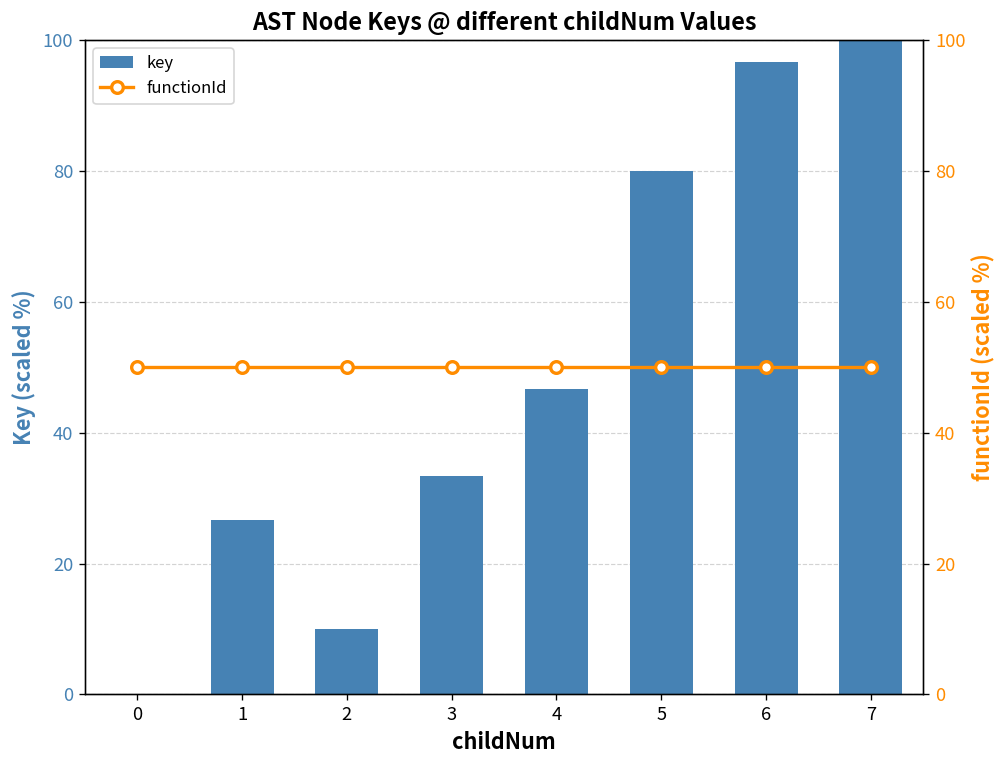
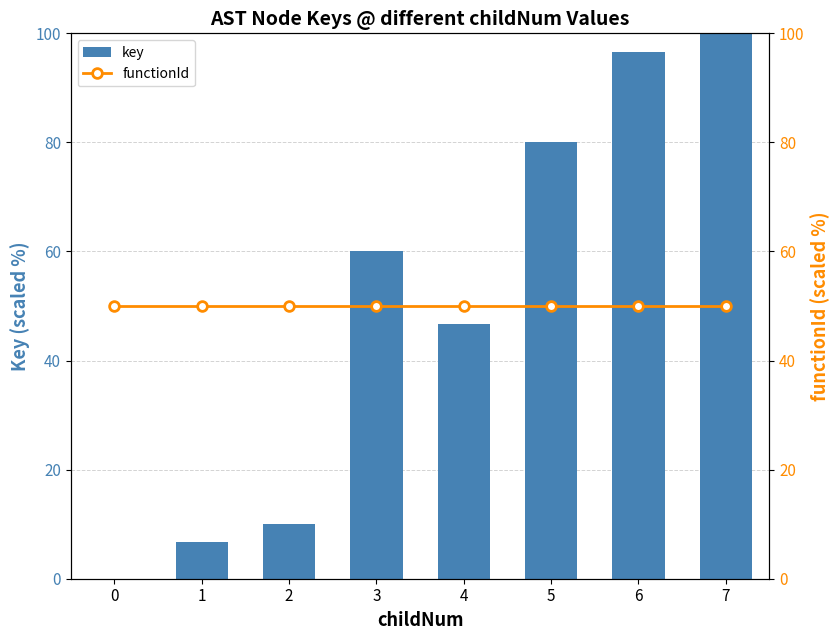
  {
    "key": {
      "0": 0,
-     "1": 27,
+     "1": 7,
      "2": 10,
-     "3": 33,
+     "3": 60,
      "4": 47,
      "5": 80,
      "6": 97,
      "7": 100
    },
    "functionId": {
      "0": 50,
      "1": 50,
      "2": 50,
      "3": 50,
      "4": 50,
      "5": 50,
      "6": 50,
      "7": 50
    }
  }
